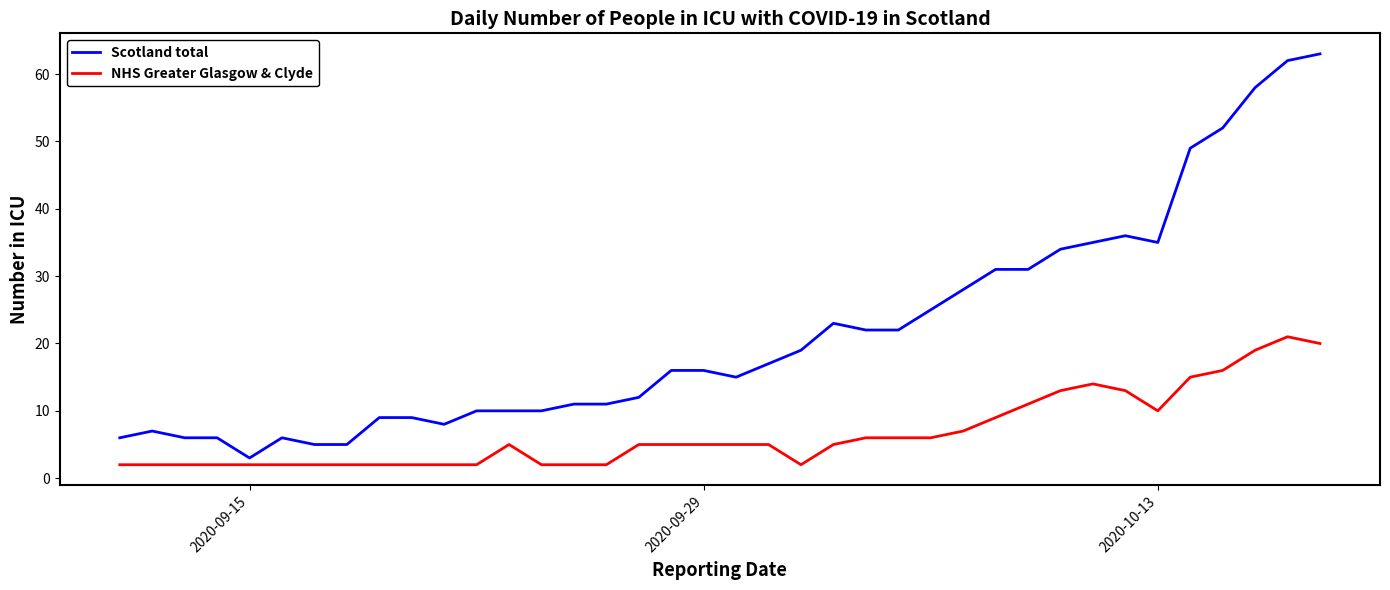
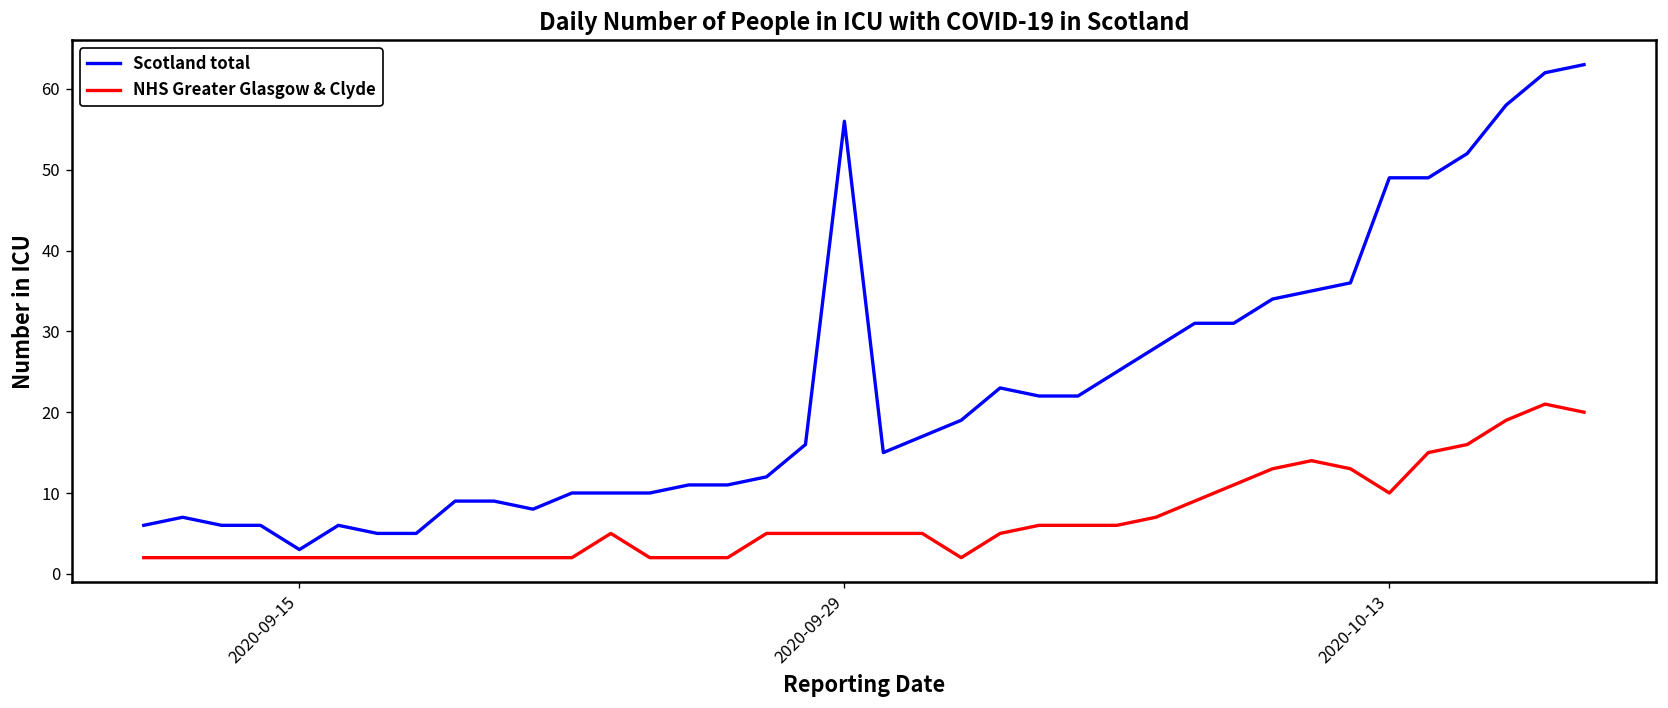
  {
    "Scotland total": {
      "2020-09-15": 3,
-     "2020-09-29": 16,
-     "2020-10-13": 35
+     "2020-09-29": 56,
+     "2020-10-13": 49
    },
    "NHS Greater Glasgow & Clyde": {
      "2020-09-15": 2,
      "2020-09-29": 5,
      "2020-10-13": 10
    }
  }
